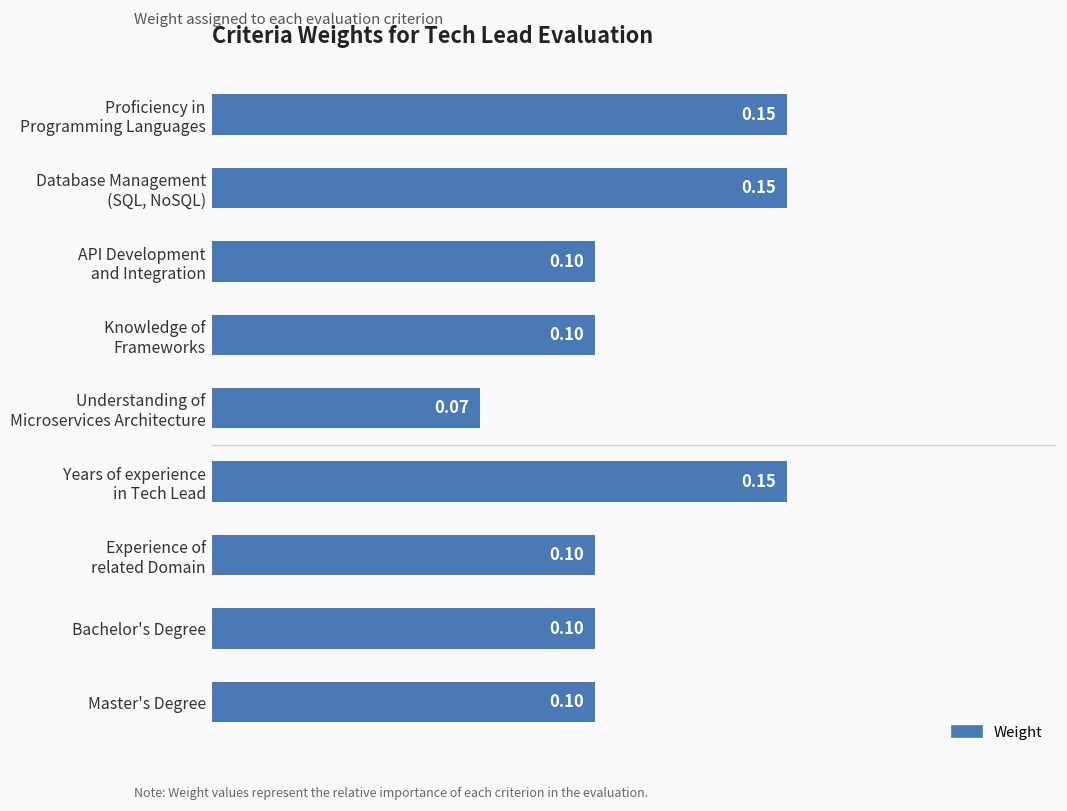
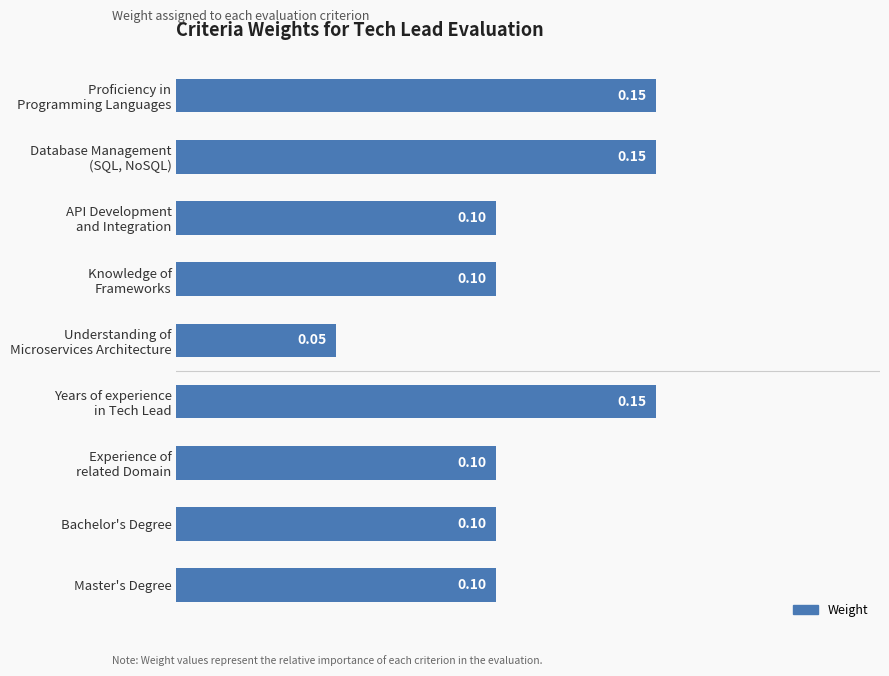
  {
    "Proficiency in Programming Languages": 0.15,
    "Database Management (SQL, NoSQL)": 0.15,
    "API Development and Integration": 0.10,
    "Knowledge of Frameworks": 0.10,
-   "Understanding of Microservices Architecture": 0.07,
+   "Understanding of Microservices Architecture": 0.05,
    "Years of experience in Tech Lead": 0.15,
    "Experience of related Domain": 0.10,
    "Bachelor's Degree": 0.10,
    "Master's Degree": 0.10
  }
